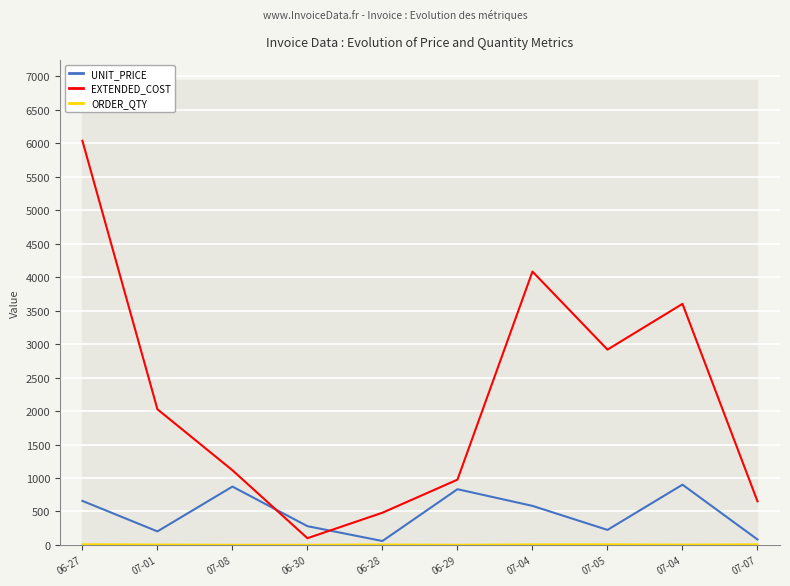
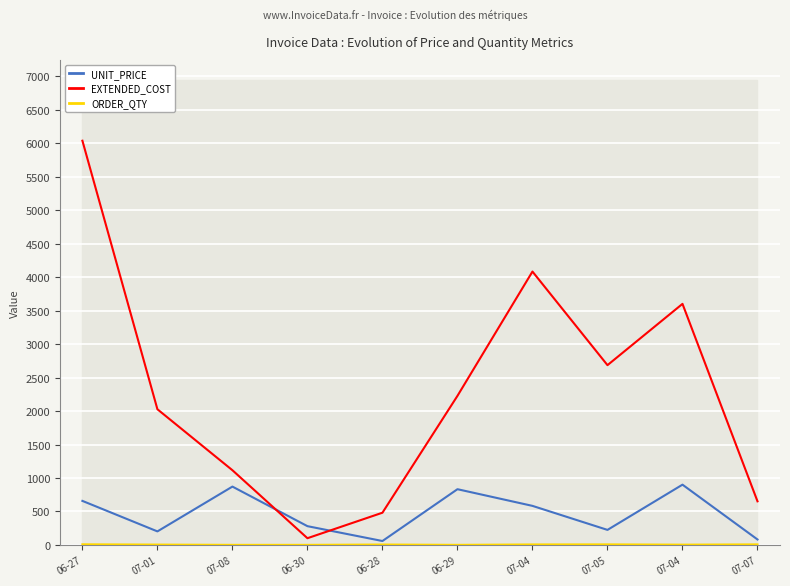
  {
    "UNIT_PRICE": {
      "06-27": 700,
      "07-01": 200,
      "07-08": 900,
      "06-30": 300,
      "06-28": 100,
      "06-29": 800,
      "07-05": 200,
      "07-07": 100
    },
    "EXTENDED_COST": {
      "06-27": 6000,
      "07-01": 2000,
      "07-08": 1100,
      "06-30": 100,
      "06-28": 500,
-     "06-29": 1000,
-     "07-05": 2900,
+     "06-29": 2200,
+     "07-05": 2700,
      "07-07": 700
    },
    "ORDER_QTY": {
      "06-27": 0,
      "07-01": 0,
      "07-08": 0,
      "06-30": 0,
      "06-28": 0,
      "06-29": 0,
      "07-05": 0,
      "07-07": 0
    }
  }
